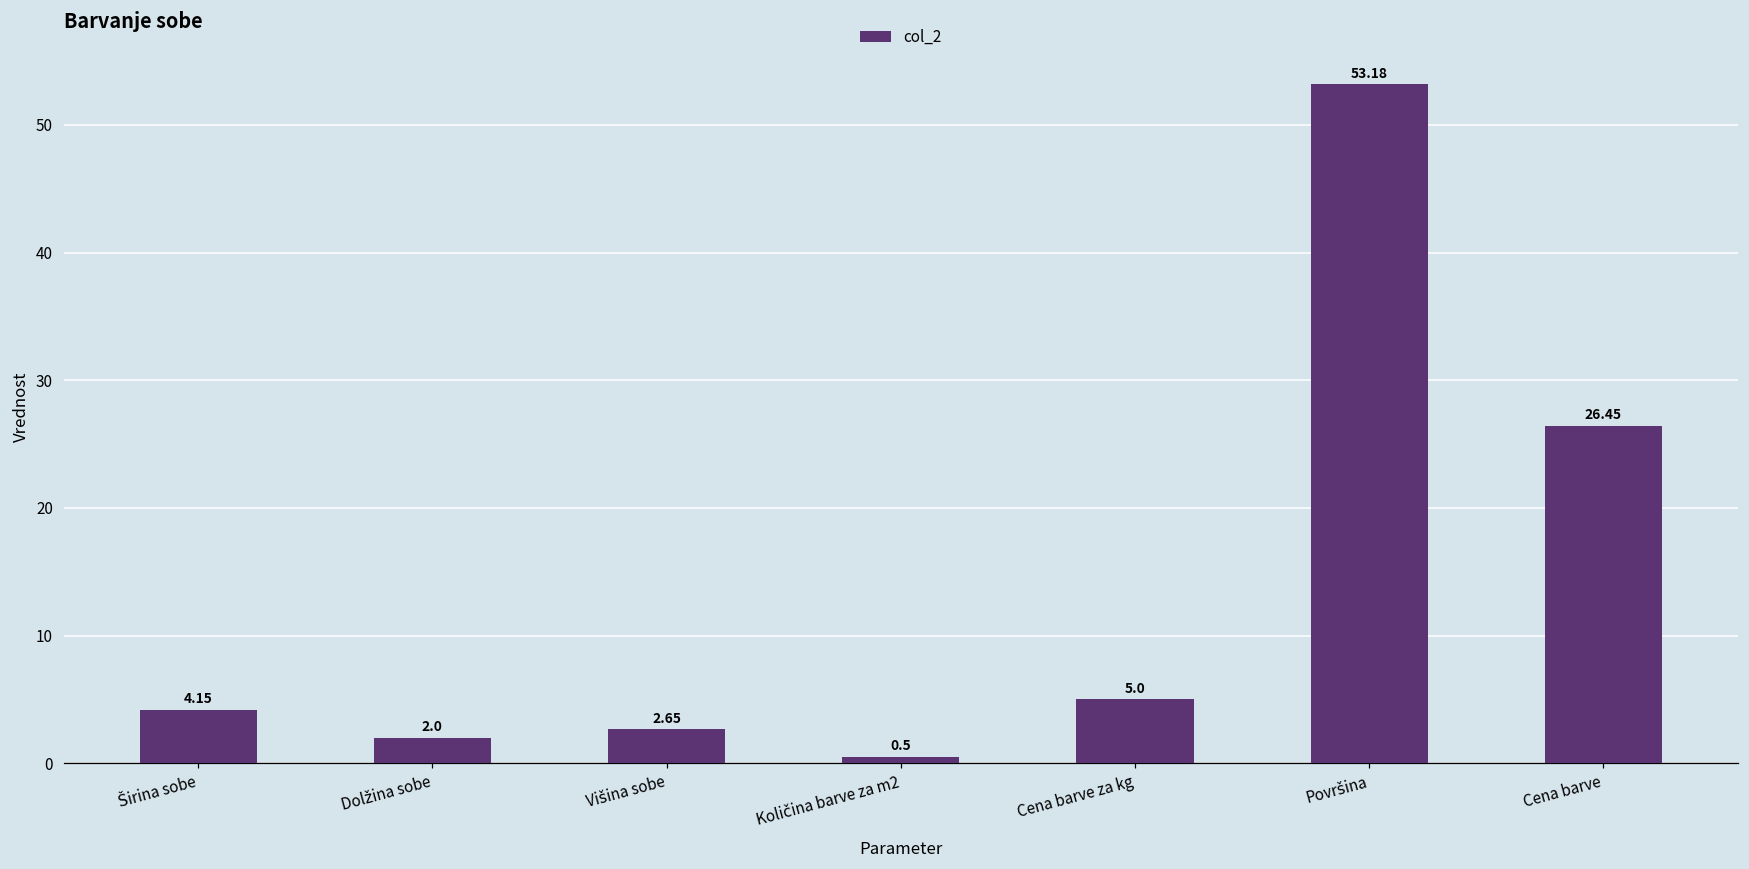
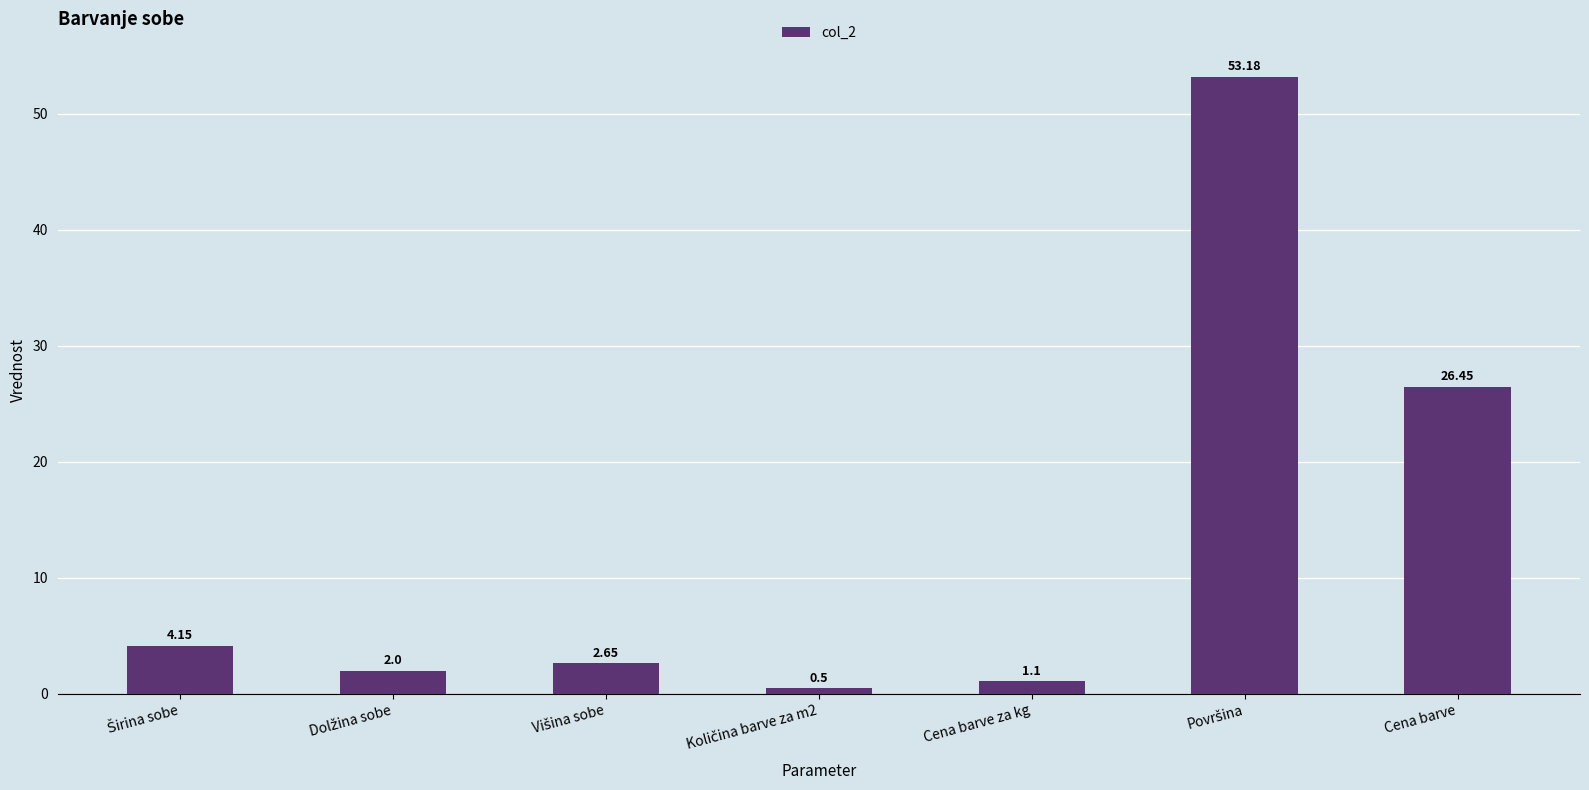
  {
    "Širina sobe": 4.15,
    "Dolžina sobe": 2.0,
    "Višina sobe": 2.65,
    "Količina barve za m2": 0.5,
-   "Cena barve za kg": 5.0,
+   "Cena barve za kg": 1.1,
    "Površina": 53.18,
    "Cena barve": 26.45
  }
